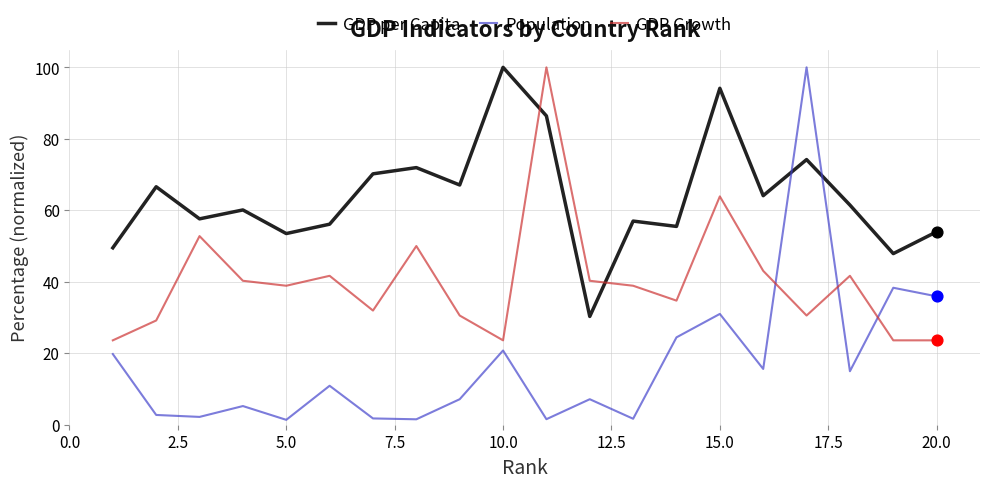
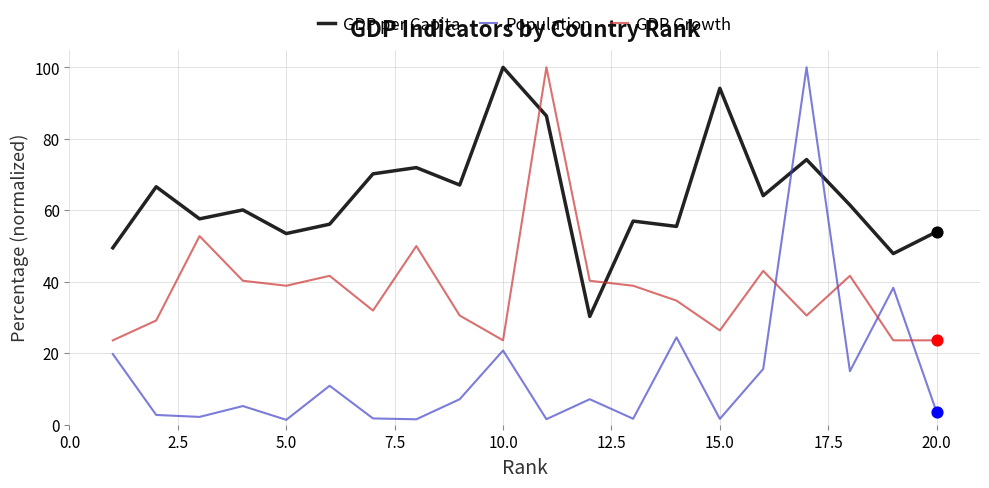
  {
    "Population": {
      "5.0": 1,
      "10.0": 21,
-     "15.0": 31,
-     "20.0": 36
+     "15.0": 2,
+     "20.0": 4
    },
    "GDP Growth": {
      "5.0": 39,
      "10.0": 24,
-     "15.0": 64
+     "15.0": 26
    }
  }
